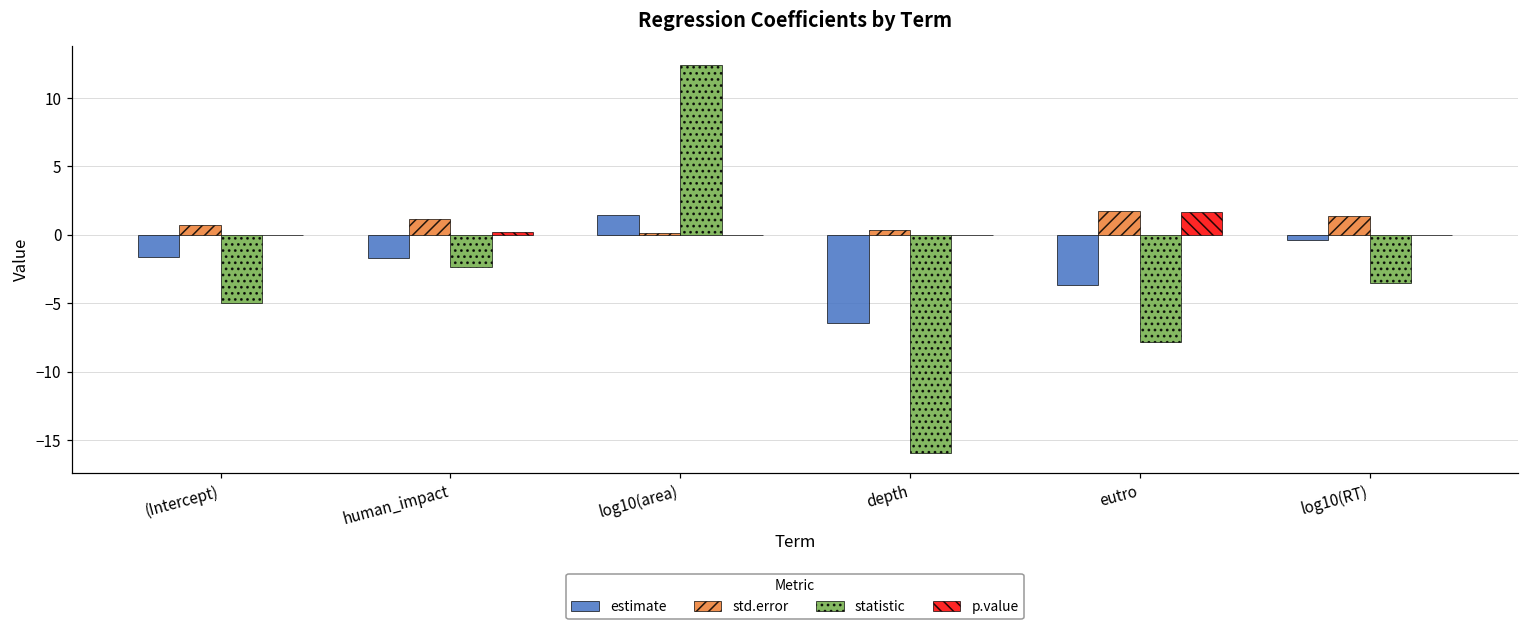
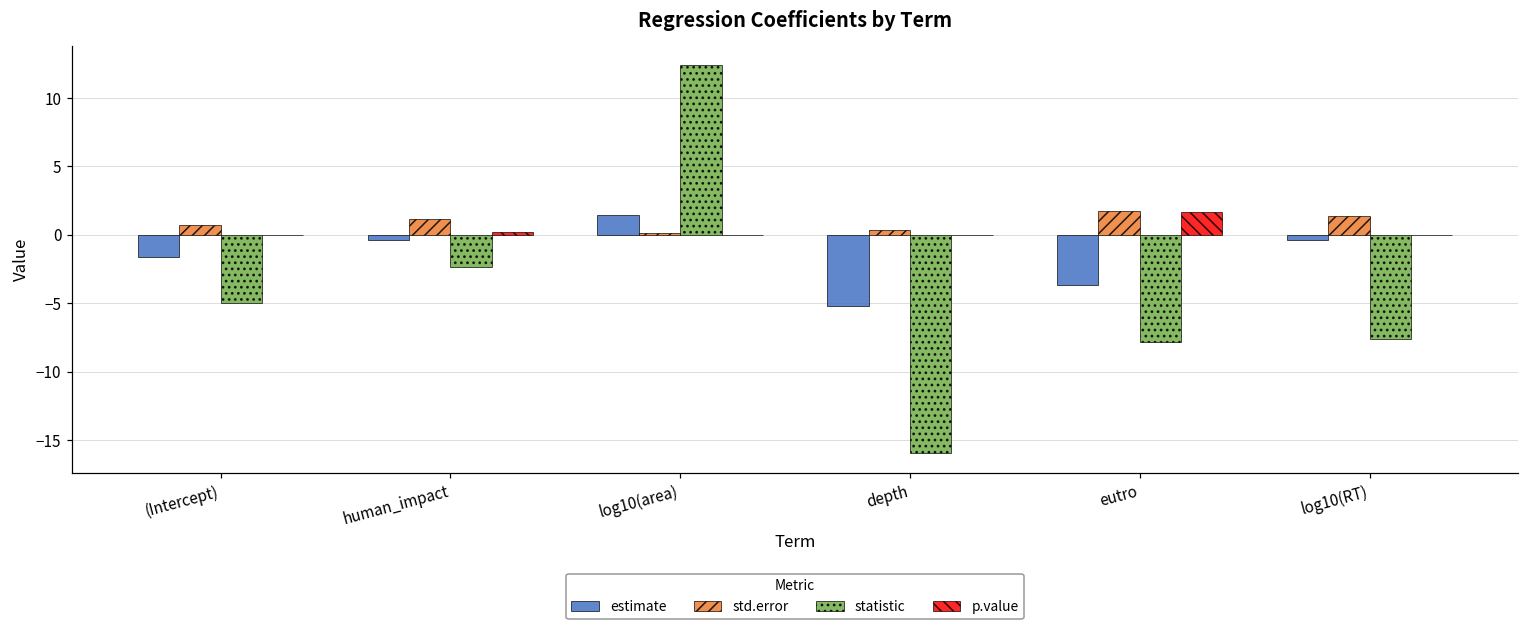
  {
    "estimate": {
      "(Intercept)": -1.6,
-     "human_impact": -1.7,
+     "human_impact": -0.4,
      "log10(area)": 1.4,
-     "depth": -6.5,
+     "depth": -5.2,
      "eutro": -3.7,
      "log10(RT)": -0.4
    },
    "std.error": {
      "(Intercept)": 0.7,
      "human_impact": 1.1,
      "depth": 0.3,
      "eutro": 1.8,
      "log10(RT)": 1.4
    },
    "statistic": {
      "(Intercept)": -5.0,
      "human_impact": -2.4,
      "log10(area)": 12.4,
      "depth": -16.0,
      "eutro": -7.8,
-     "log10(RT)": -3.5
+     "log10(RT)": -7.6
    },
    "p.value": {
      "human_impact": 0.2,
      "eutro": 1.6
    }
  }
